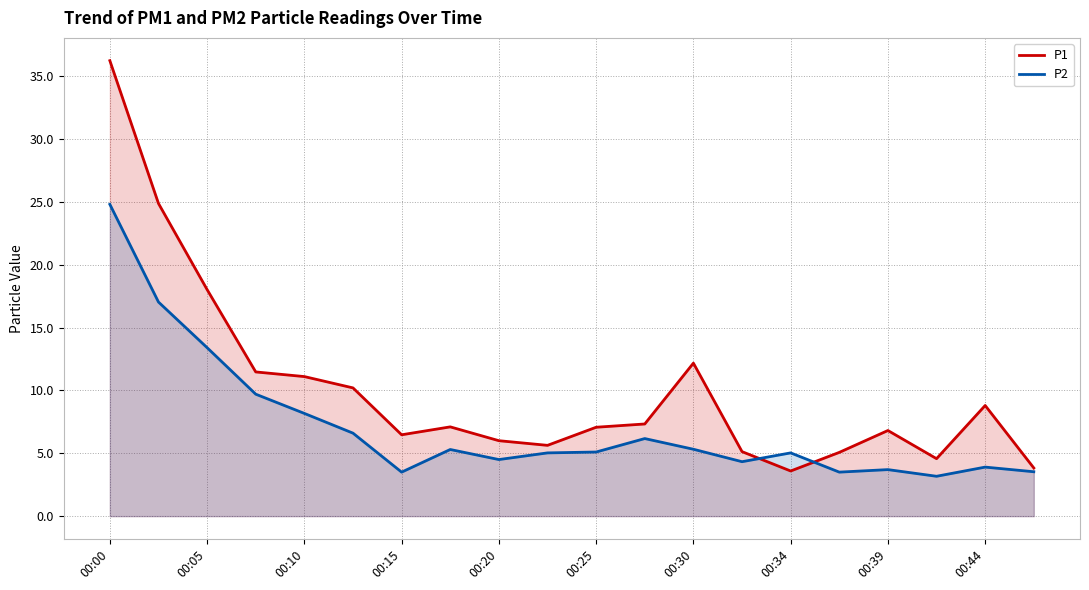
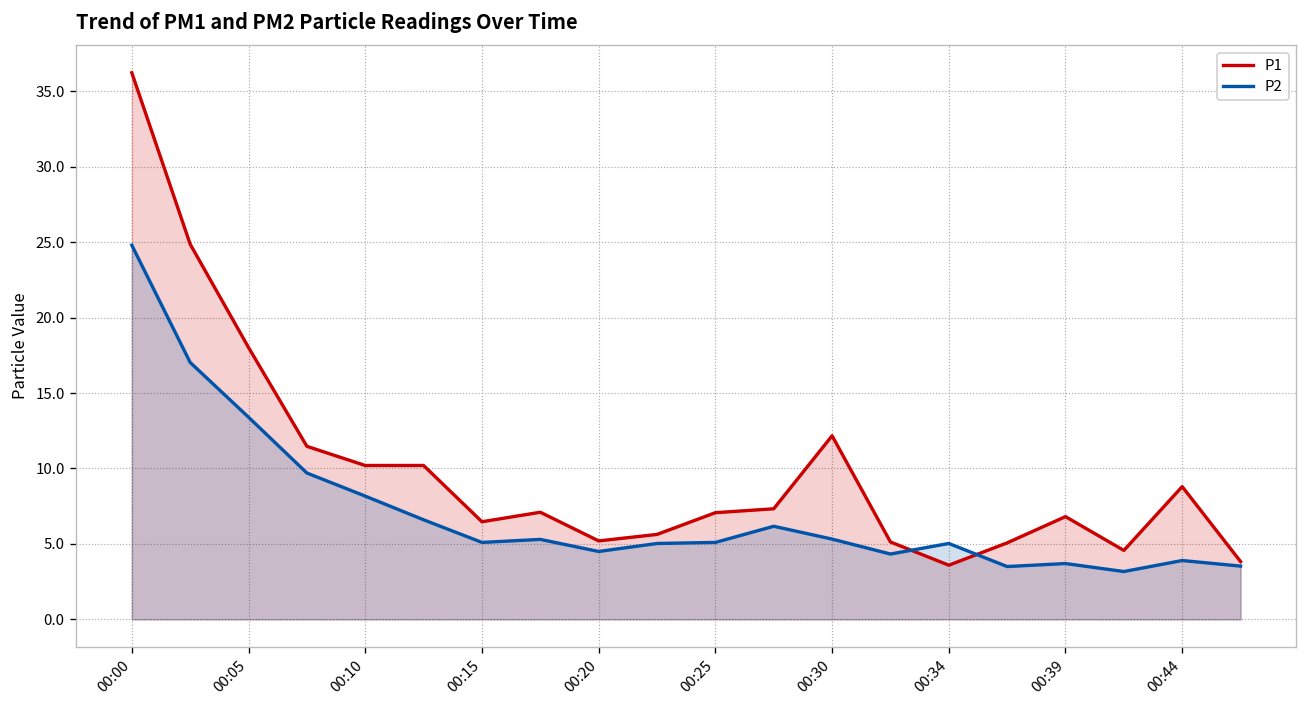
  {
    "P1": {
      "00:00": 36.2,
      "00:05": 18.0,
-     "00:10": 11.1,
+     "00:10": 10.2,
      "00:15": 6.5,
-     "00:20": 6.0,
+     "00:20": 5.2,
      "00:25": 7.1,
      "00:30": 12.2,
      "00:34": 3.6,
      "00:39": 6.8,
      "00:44": 8.8
    },
    "P2": {
      "00:00": 24.8,
      "00:05": 13.4,
      "00:10": 8.2,
-     "00:15": 3.5,
+     "00:15": 5.1,
      "00:20": 4.5,
      "00:25": 5.1,
      "00:30": 5.3,
      "00:34": 5.0,
      "00:39": 3.7,
      "00:44": 3.9
    }
  }
